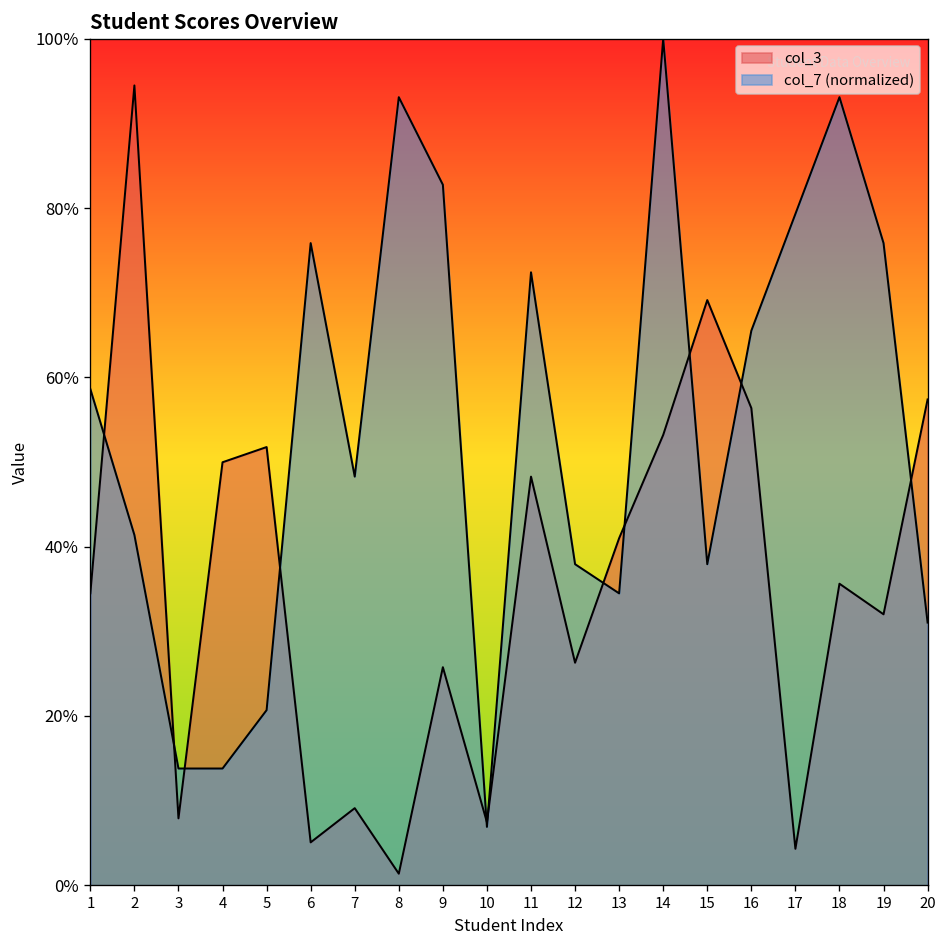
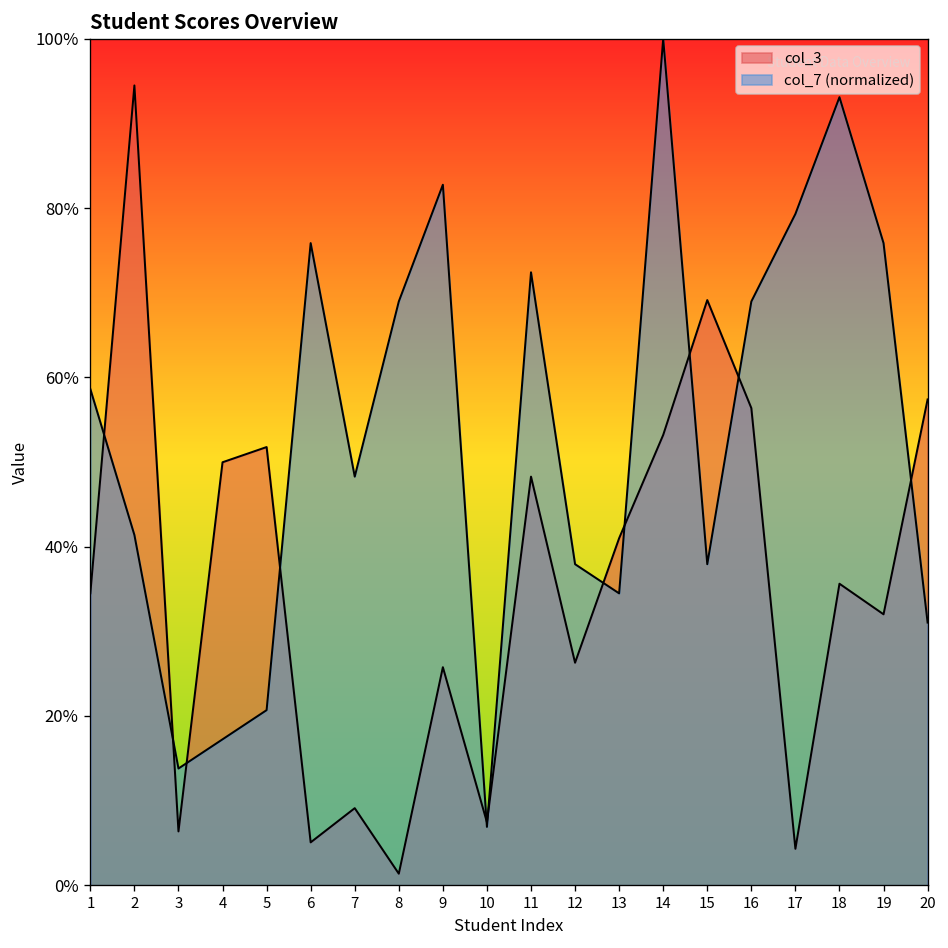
  {
    "col_3": {
      "1": "34%",
      "2": "94%",
-     "3": "8%",
+     "3": "6%",
      "4": "50%",
      "5": "52%",
      "6": "5%",
      "7": "9%",
      "8": "1%",
      "9": "26%",
      "10": "7%",
      "11": "48%",
      "12": "26%",
      "13": "41%",
      "14": "53%",
      "15": "69%",
      "16": "56%",
      "17": "4%",
      "18": "36%",
      "19": "32%",
      "20": "57%"
    },
    "col_7 (normalized)": {
      "1": "59%",
      "2": "41%",
      "3": "14%",
-     "4": "14%",
+     "4": "17%",
      "5": "21%",
      "6": "76%",
      "7": "48%",
-     "8": "93%",
+     "8": "69%",
      "9": "83%",
      "10": "7%",
      "11": "72%",
      "12": "38%",
      "13": "34%",
      "14": "100%",
      "15": "38%",
-     "16": "66%",
+     "16": "69%",
      "17": "79%",
      "18": "93%",
      "19": "76%",
      "20": "31%"
    }
  }
